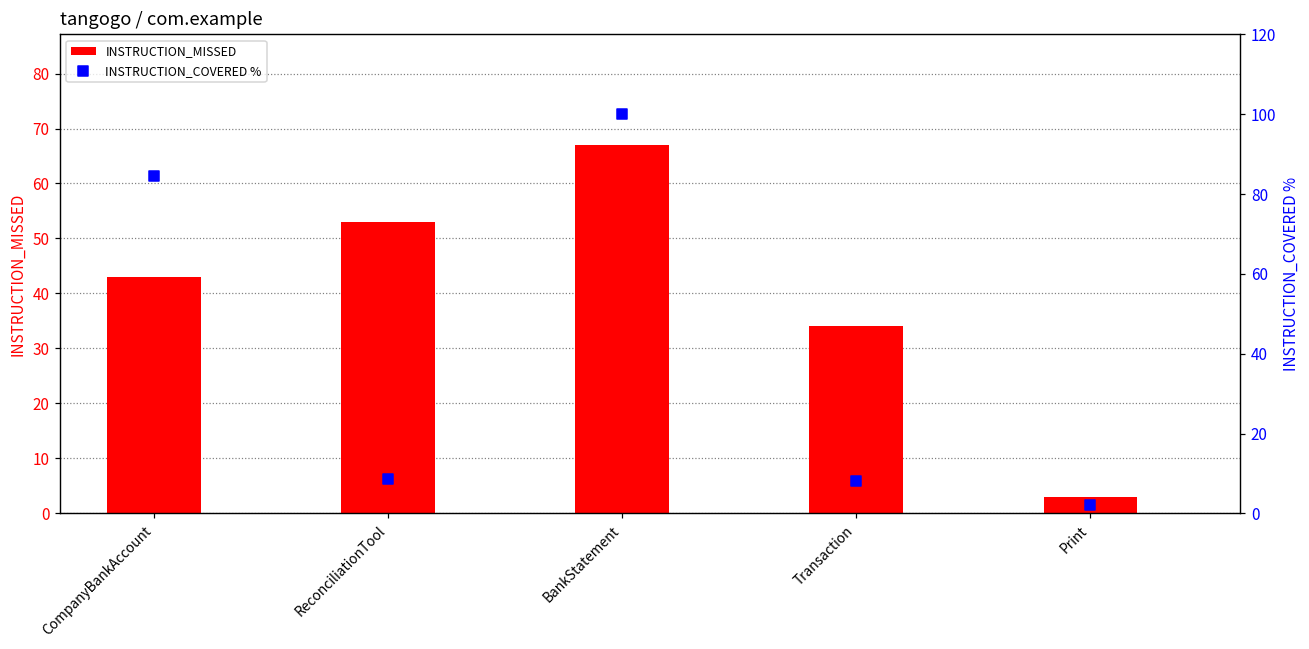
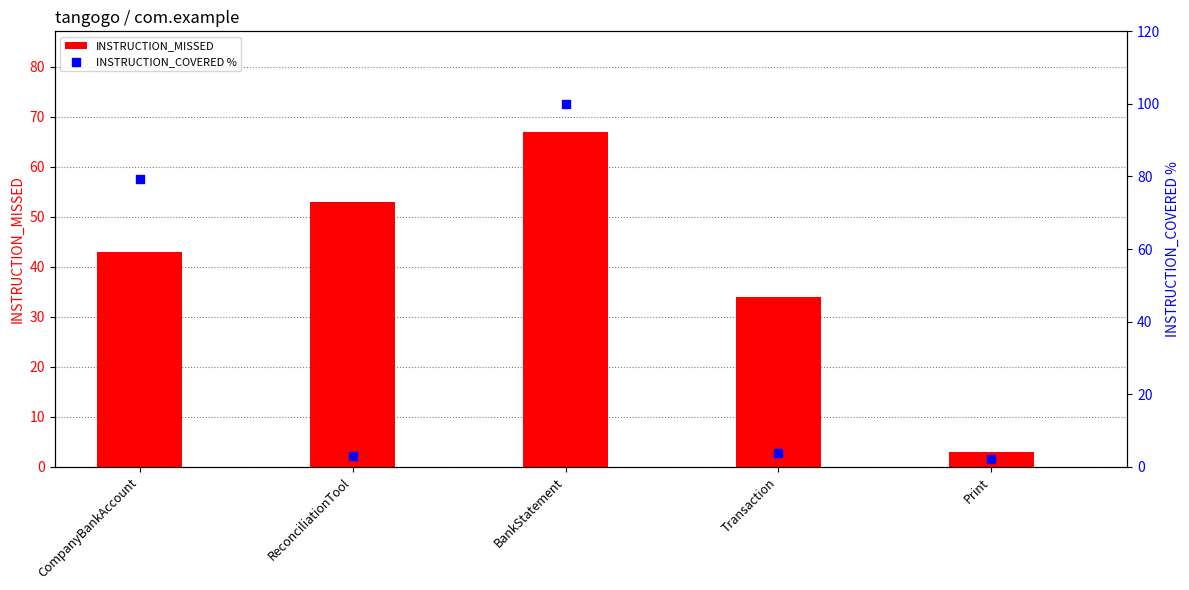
  {
    "INSTRUCTION_MISSED": {
      "CompanyBankAccount": 43,
      "ReconciliationTool": 53,
      "BankStatement": 67,
      "Transaction": 34,
      "Print": 3
    },
    "INSTRUCTION_COVERED %": {
-     "CompanyBankAccount": 84,
-     "ReconciliationTool": 9,
-     "Transaction": 8
+     "CompanyBankAccount": 79,
+     "ReconciliationTool": 3,
+     "Transaction": 4
    }
  }
